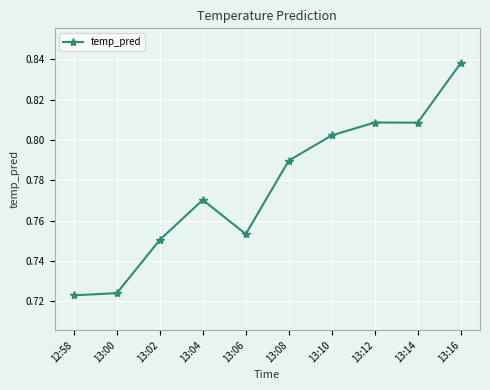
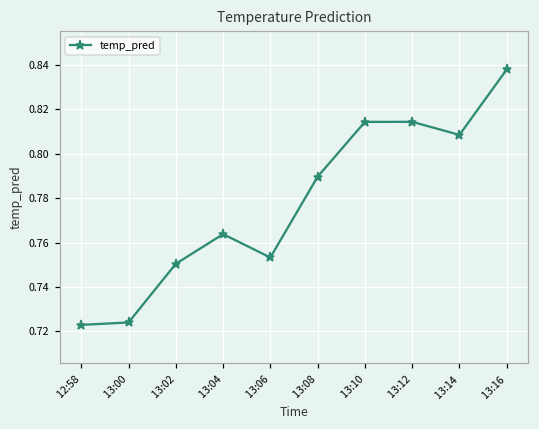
  {
    "12:58": 0.723,
    "13:00": 0.724,
    "13:02": 0.750,
-   "13:04": 0.770,
+   "13:04": 0.764,
    "13:06": 0.753,
    "13:08": 0.790,
-   "13:10": 0.802,
-   "13:12": 0.809,
+   "13:10": 0.814,
+   "13:12": 0.814,
    "13:14": 0.809,
    "13:16": 0.838
  }
